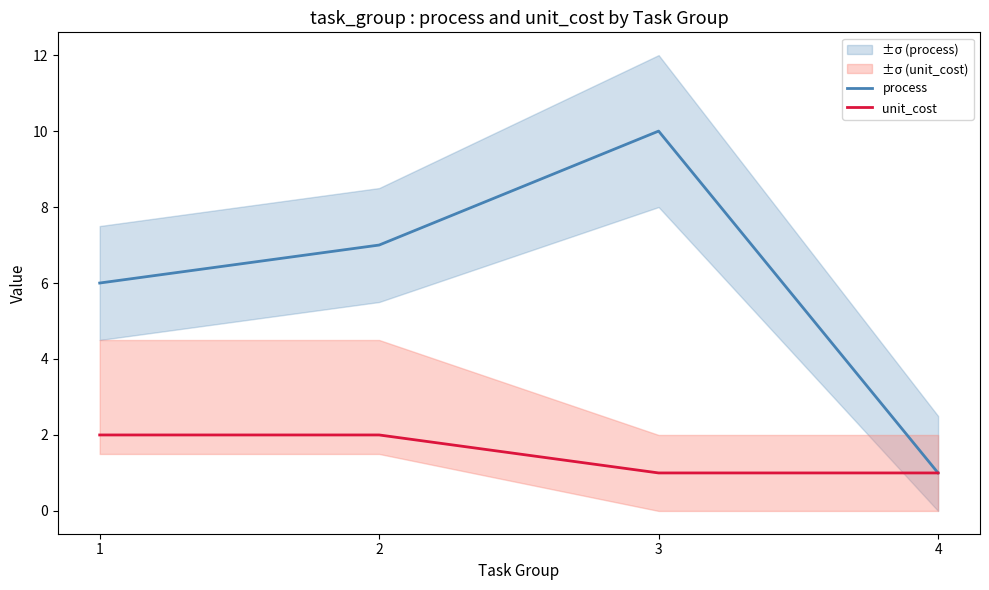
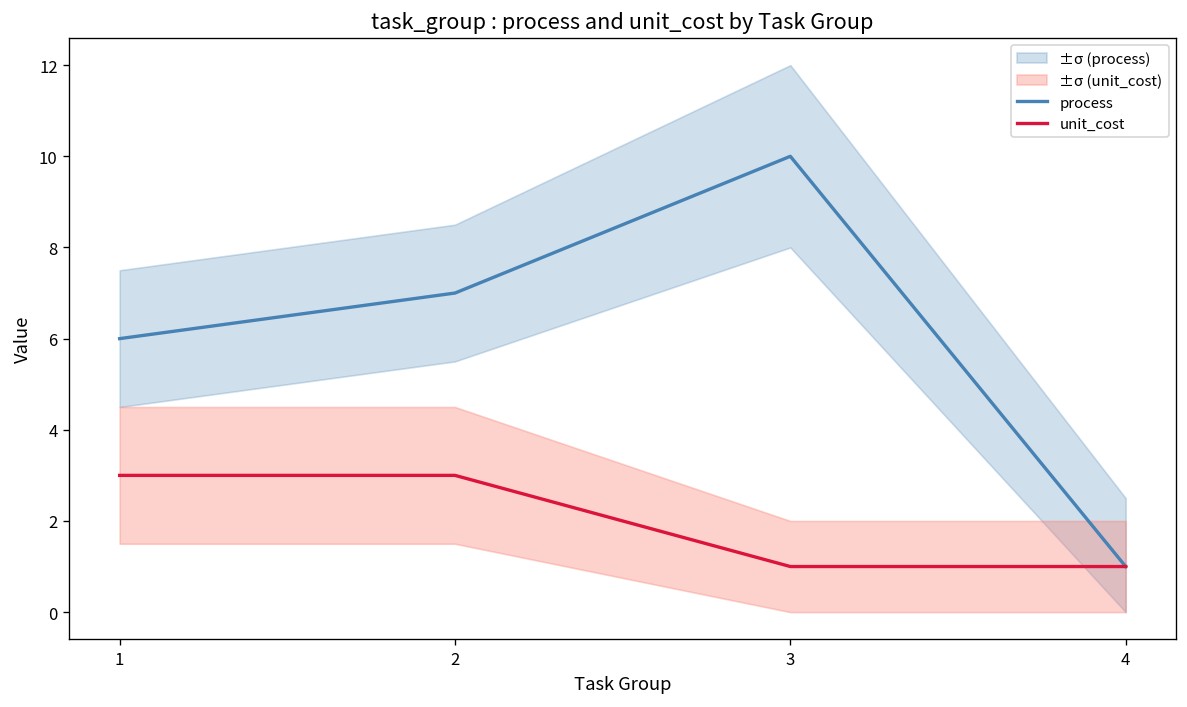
  {
    "unit_cost": {
-     "1": 2,
-     "2": 2,
+     "1": 3,
+     "2": 3,
      "3": 1
    }
  }
